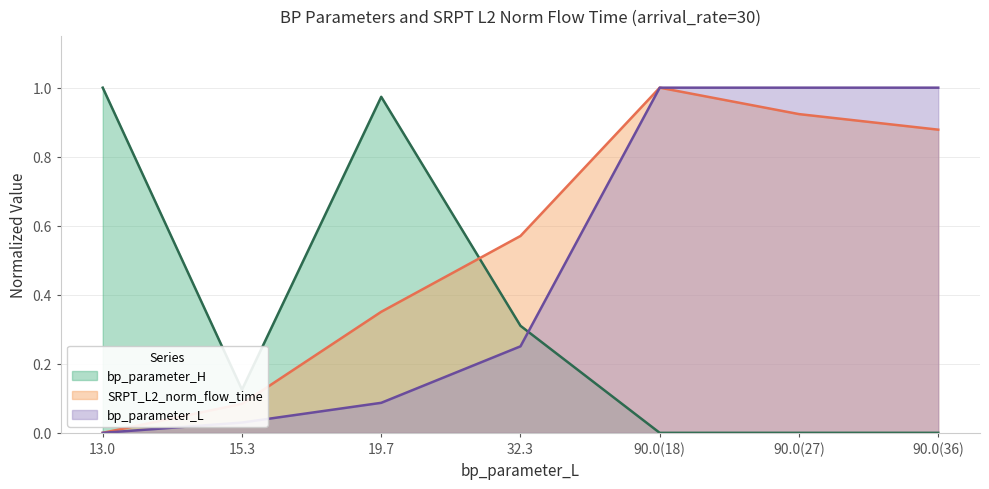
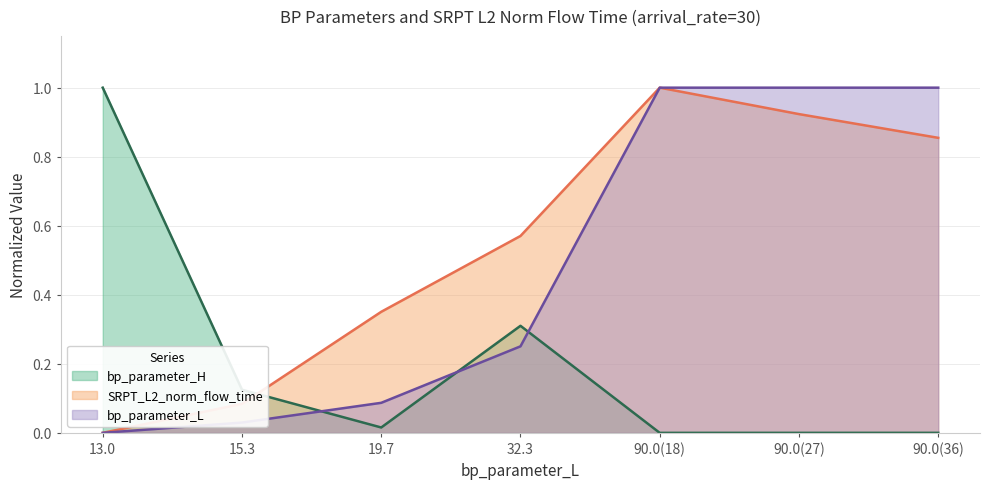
  {
    "bp_parameter_H": {
      "13.0": 1.00,
-     "19.7": 0.97,
+     "19.7": 0.02,
      "32.3": 0.31,
      "90.0(18)": 0.00,
      "90.0(27)": 0.00,
      "90.0(36)": 0.00
    },
    "SRPT_L2_norm_flow_time": {
      "19.7": 0.35,
      "32.3": 0.57,
      "90.0(27)": 0.92,
-     "90.0(36)": 0.88
+     "90.0(36)": 0.85
    },
    "bp_parameter_L": {
      "19.7": 0.09,
      "32.3": 0.25,
      "90.0(27)": 1.00,
      "90.0(36)": 1.00
    }
  }
